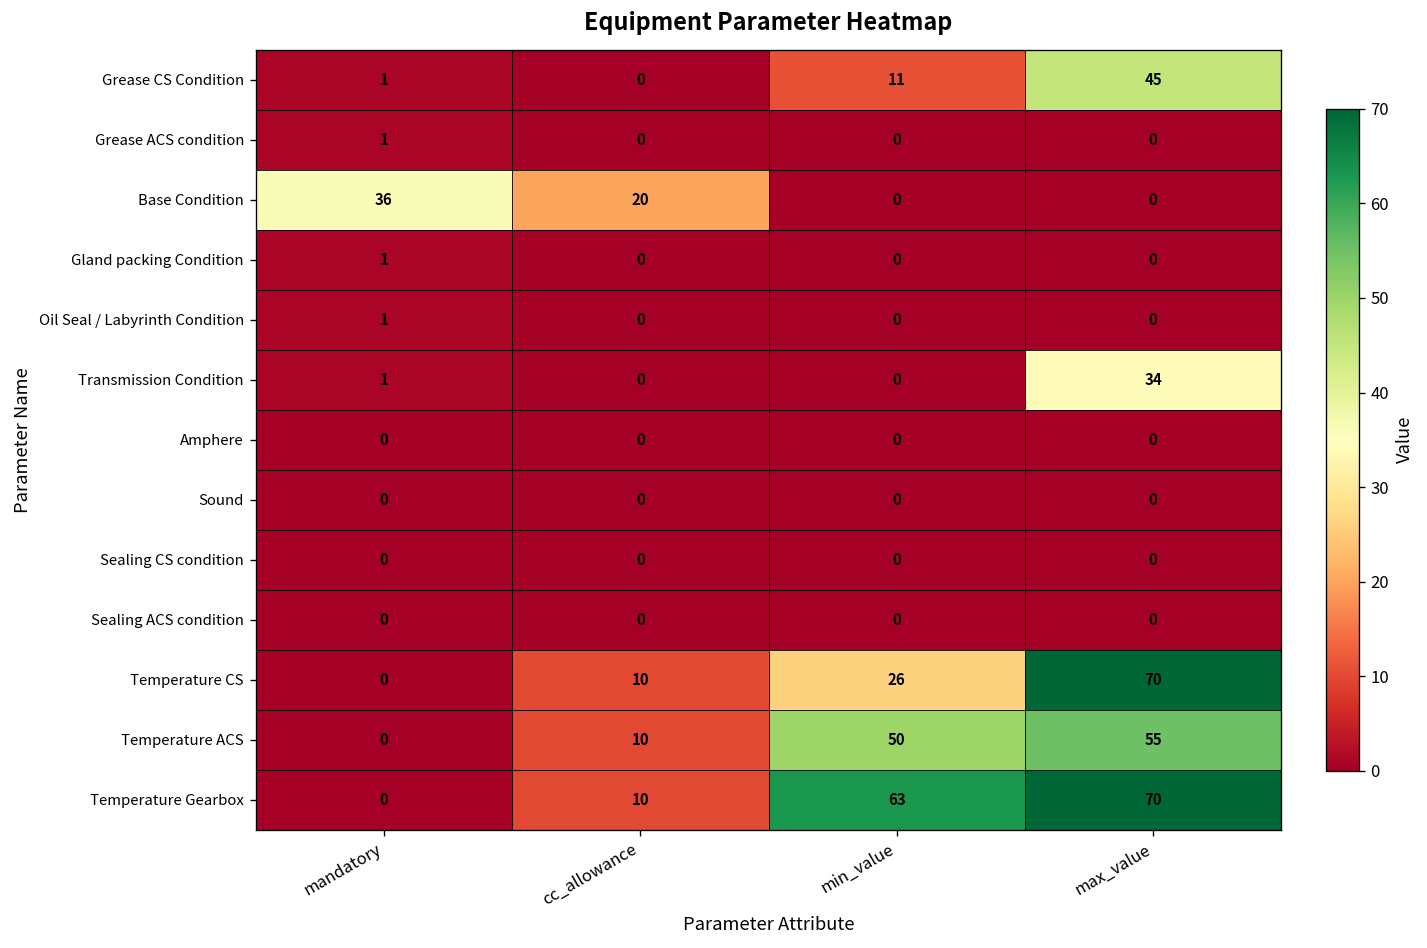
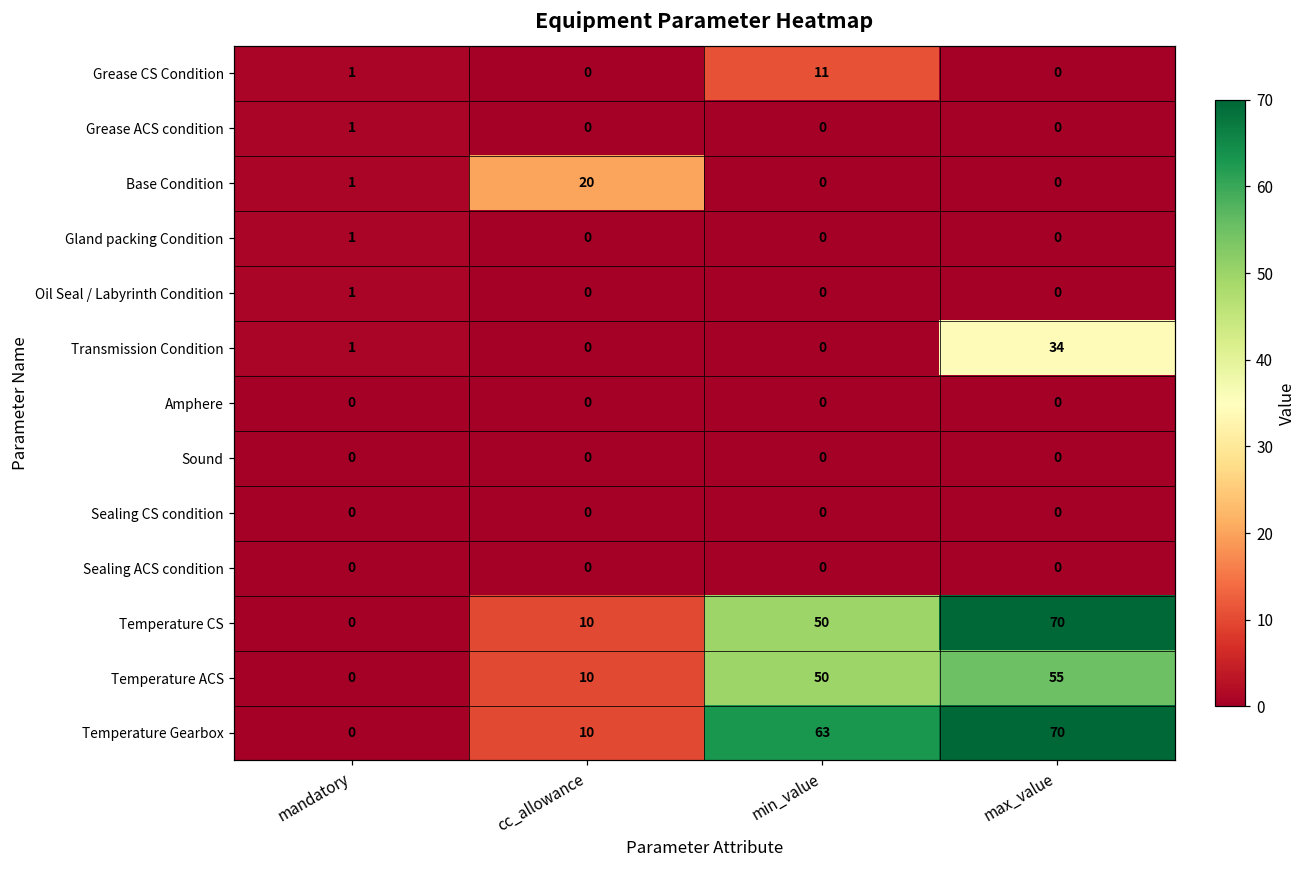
  {
    "Grease CS Condition": {
      "mandatory": 1,
      "cc_allowance": 0,
      "min_value": 11,
-     "max_value": 45
+     "max_value": 0
    },
    "Grease ACS condition": {
      "mandatory": 1,
      "cc_allowance": 0,
      "min_value": 0,
      "max_value": 0
    },
    "Base Condition": {
-     "mandatory": 36,
+     "mandatory": 1,
      "cc_allowance": 20,
      "min_value": 0,
      "max_value": 0
    },
    "Gland packing Condition": {
      "mandatory": 1,
      "cc_allowance": 0,
      "min_value": 0,
      "max_value": 0
    },
    "Oil Seal / Labyrinth Condition": {
      "mandatory": 1,
      "cc_allowance": 0,
      "min_value": 0,
      "max_value": 0
    },
    "Transmission Condition": {
      "mandatory": 1,
      "cc_allowance": 0,
      "min_value": 0,
      "max_value": 34
    },
    "Amphere": {
      "mandatory": 0,
      "cc_allowance": 0,
      "min_value": 0,
      "max_value": 0
    },
    "Sound": {
      "mandatory": 0,
      "cc_allowance": 0,
      "min_value": 0,
      "max_value": 0
    },
    "Sealing CS condition": {
      "mandatory": 0,
      "cc_allowance": 0,
      "min_value": 0,
      "max_value": 0
    },
    "Sealing ACS condition": {
      "mandatory": 0,
      "cc_allowance": 0,
      "min_value": 0,
      "max_value": 0
    },
    "Temperature CS": {
      "mandatory": 0,
      "cc_allowance": 10,
-     "min_value": 26,
+     "min_value": 50,
      "max_value": 70
    },
    "Temperature ACS": {
      "mandatory": 0,
      "cc_allowance": 10,
      "min_value": 50,
      "max_value": 55
    },
    "Temperature Gearbox": {
      "mandatory": 0,
      "cc_allowance": 10,
      "min_value": 63,
      "max_value": 70
    }
  }
